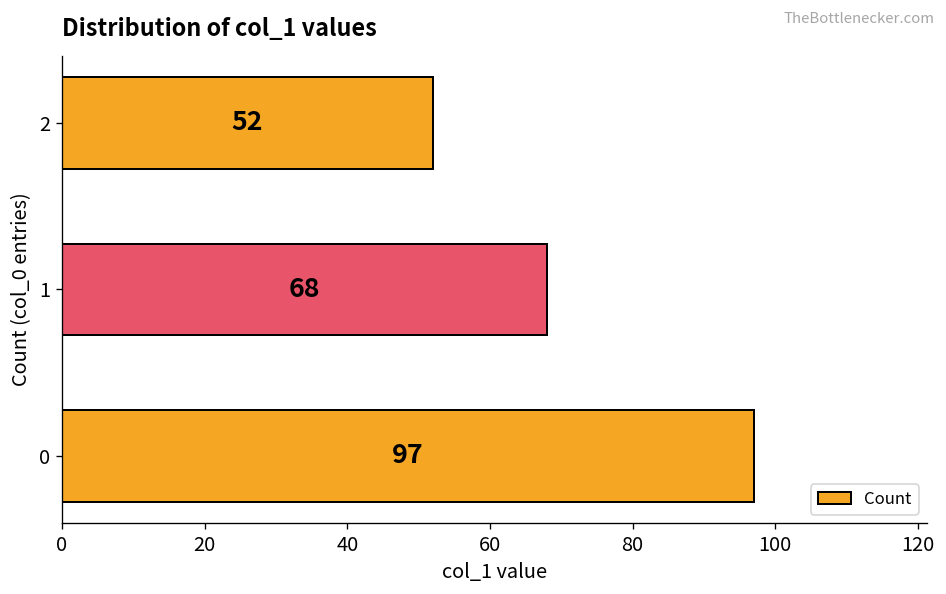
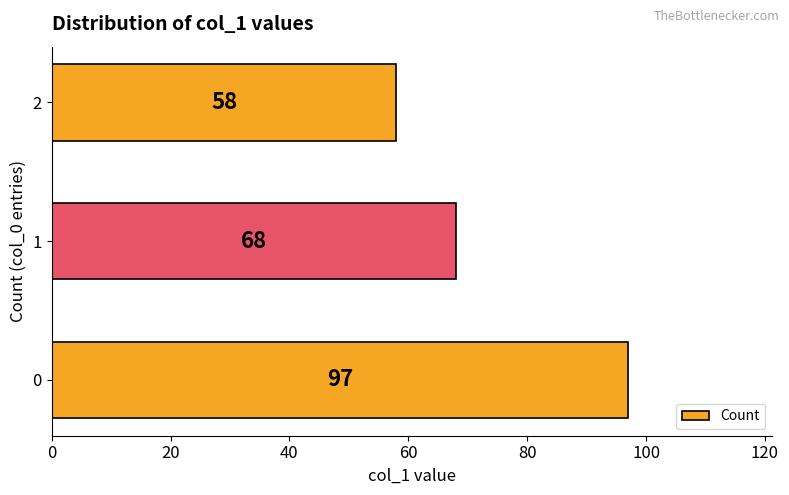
  {
-   "2": 52,
+   "2": 58,
    "1": 68,
    "0": 97
  }
